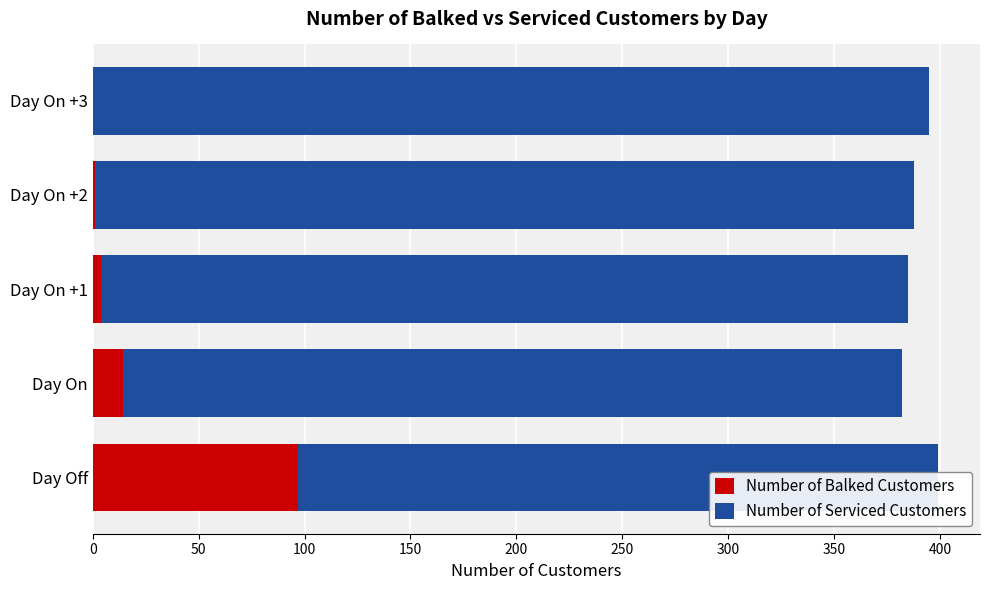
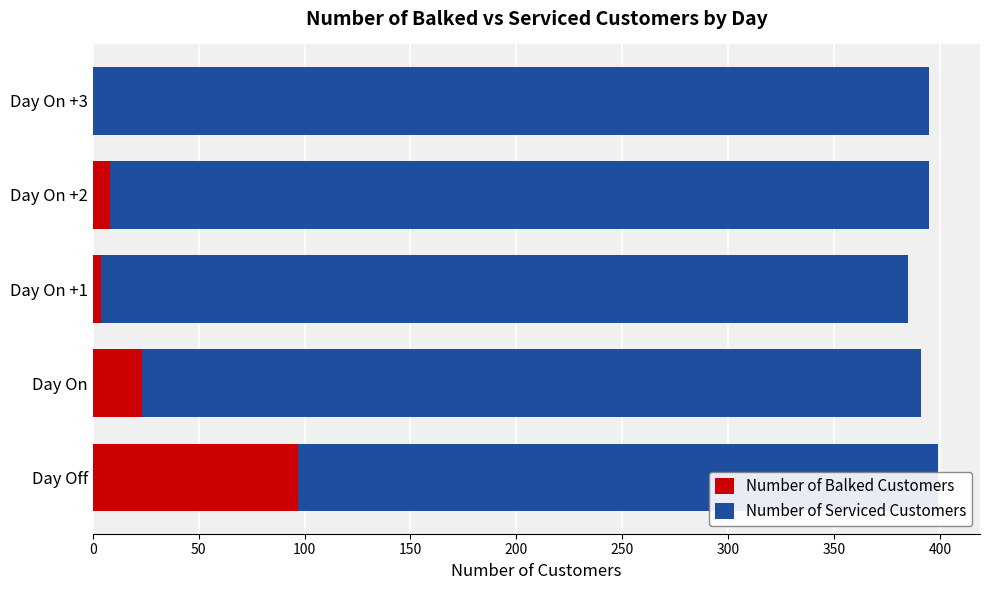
  {
    "Number of Balked Customers": {
      "Day On +3": 0,
-     "Day On +2": 1,
+     "Day On +2": 8,
      "Day On +1": 4,
-     "Day On": 14,
+     "Day On": 23,
      "Day Off": 97
    },
    "Number of Serviced Customers": {
      "Day On +3": 395,
      "Day On +2": 387,
      "Day On +1": 381,
      "Day On": 368
    }
  }
